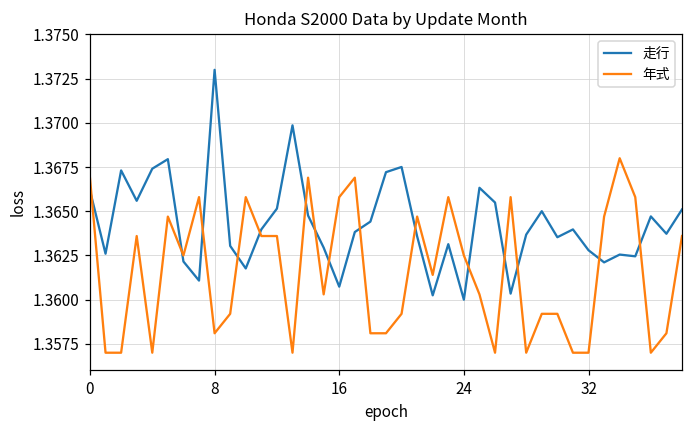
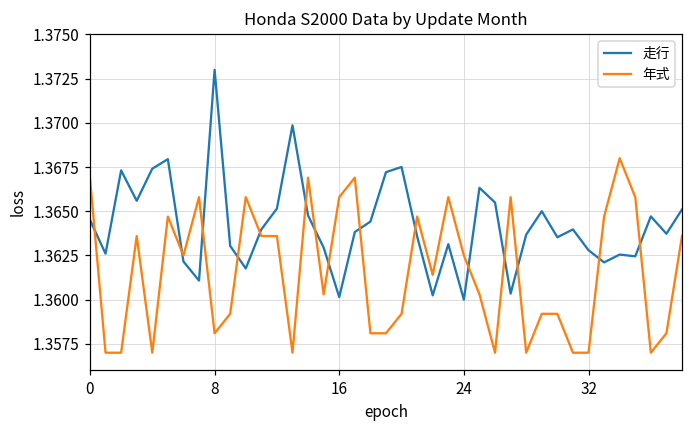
  {
    "走行": {
-     "0": 1.3662,
+     "0": 1.3645,
      "8": 1.3730,
-     "16": 1.3607,
+     "16": 1.3601,
      "24": 1.3600,
      "32": 1.3628
    },
    "年式": {
      "0": 1.3669,
      "8": 1.3581,
      "16": 1.3658,
      "24": 1.3625,
      "32": 1.3570
    }
  }
